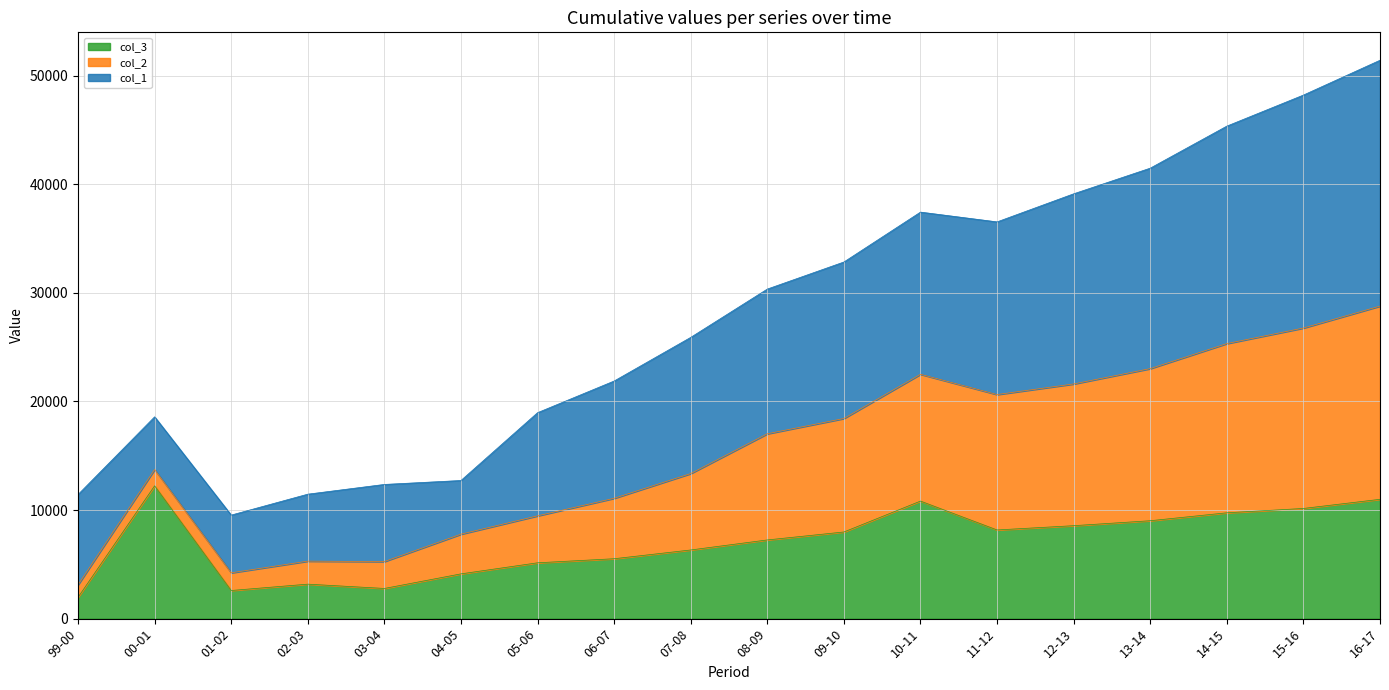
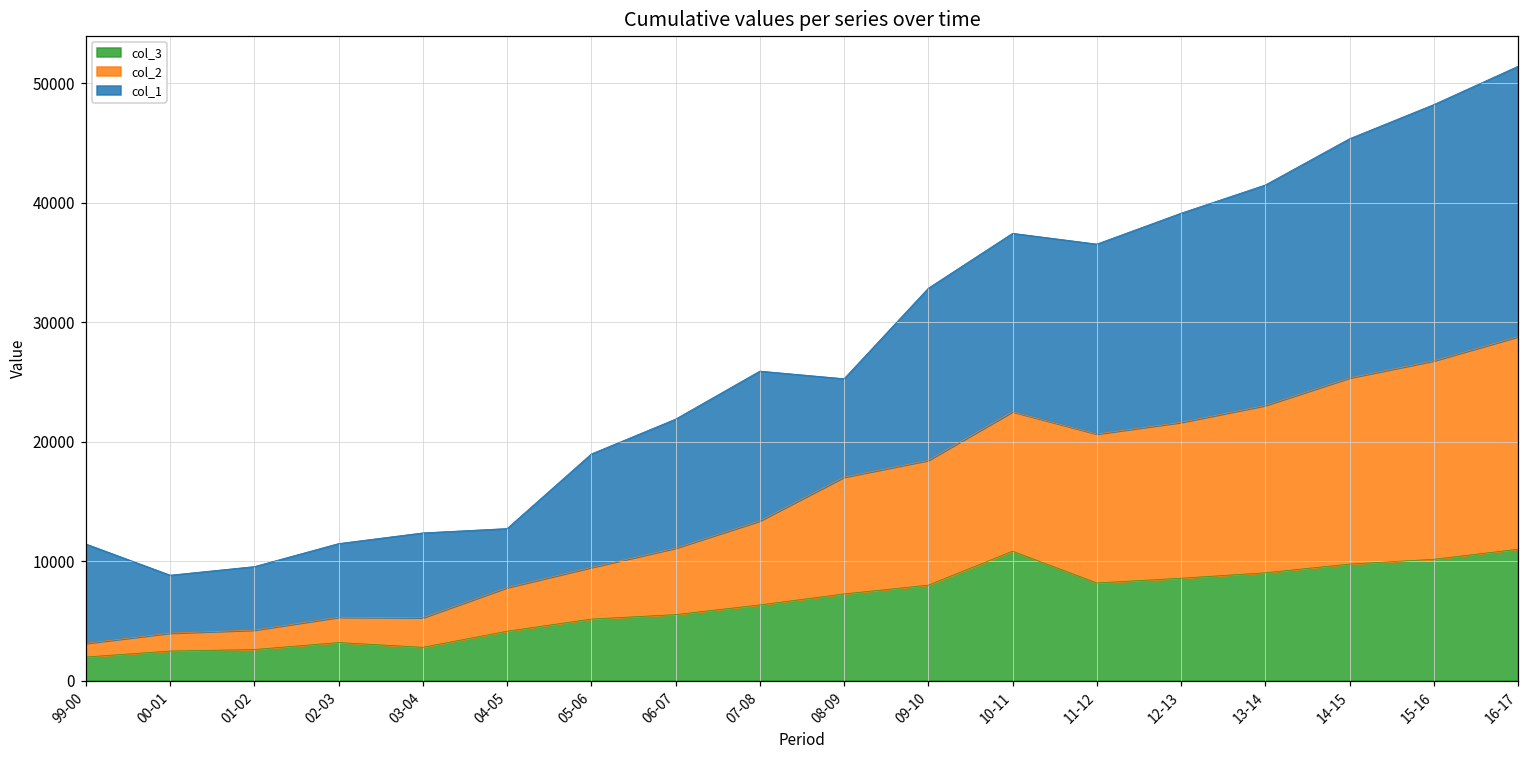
  {
    "col_3": {
      "99-00": 2000,
-     "00-01": 12200,
+     "00-01": 2500,
      "01-02": 2600,
      "02-03": 3200,
      "03-04": 2800,
      "04-05": 4100,
      "05-06": 5100,
      "06-07": 5500,
      "07-08": 6300,
      "08-09": 7200,
      "09-10": 8000,
      "10-11": 10800,
      "11-12": 8200,
      "12-13": 8600,
      "13-14": 9000,
      "14-15": 9700,
      "15-16": 10100,
      "16-17": 11000
    },
    "col_2": {
      "99-00": 1100,
      "00-01": 1500,
      "01-02": 1600,
      "02-03": 2100,
      "03-04": 2500,
      "04-05": 3700,
      "05-06": 4300,
      "06-07": 5600,
      "07-08": 7000,
      "08-09": 9800,
      "09-10": 10400,
      "10-11": 11700,
      "11-12": 12500,
      "12-13": 13000,
      "13-14": 14000,
      "14-15": 15600,
      "15-16": 16600,
      "16-17": 17800
    },
    "col_1": {
      "99-00": 8300,
      "00-01": 4800,
      "01-02": 5300,
      "02-03": 6200,
      "03-04": 7100,
      "04-05": 4900,
      "05-06": 9500,
      "06-07": 10800,
      "07-08": 12500,
-     "08-09": 13300,
+     "08-09": 8200,
      "09-10": 14400,
      "10-11": 14900,
      "11-12": 15900,
      "12-13": 17500,
      "13-14": 18500,
      "14-15": 20000,
      "15-16": 21400,
      "16-17": 22600
    }
  }
